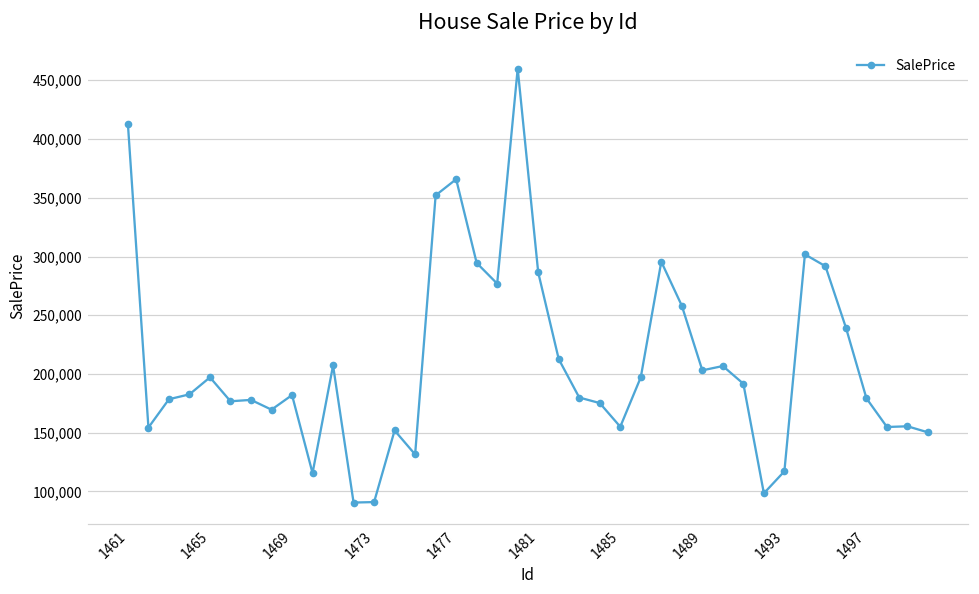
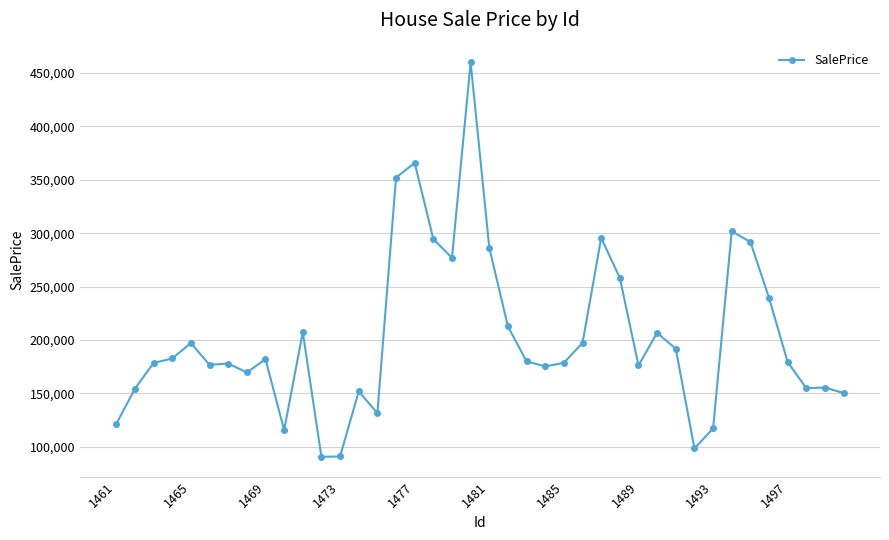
  {
-   "1461": "413,000",
+   "1461": "121,000",
    "1465": "197,000",
    "1469": "182,000",
    "1473": "91,000",
    "1477": "366,000",
    "1481": "286,000",
-   "1485": "155,000",
-   "1489": "203,000",
+   "1485": "179,000",
+   "1489": "176,000",
    "1493": "117,000",
    "1497": "179,000"
  }
